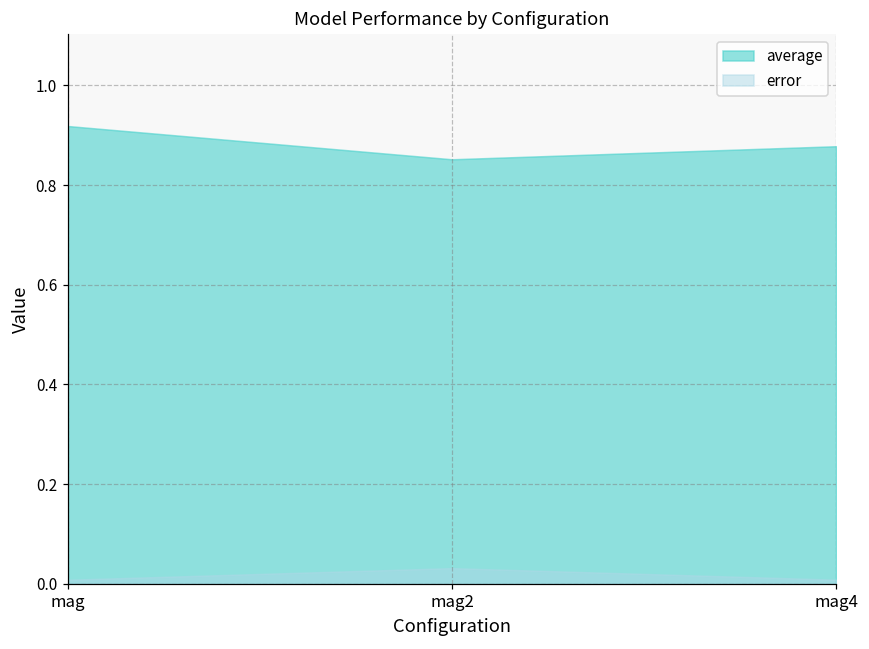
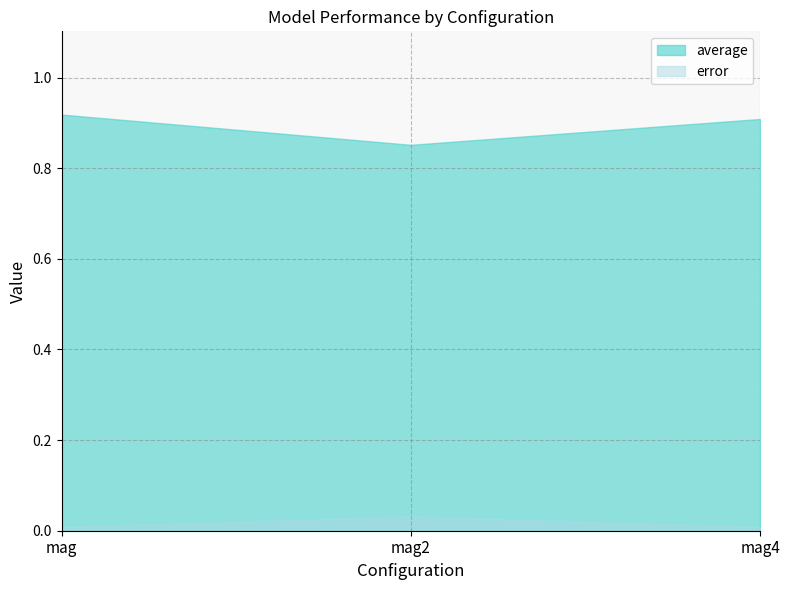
  {
    "average": {
      "mag": 0.92,
      "mag2": 0.85,
-     "mag4": 0.88
+     "mag4": 0.91
    },
    "error": {
      "mag": 0.01,
      "mag2": 0.03,
      "mag4": 0.01
    }
  }
